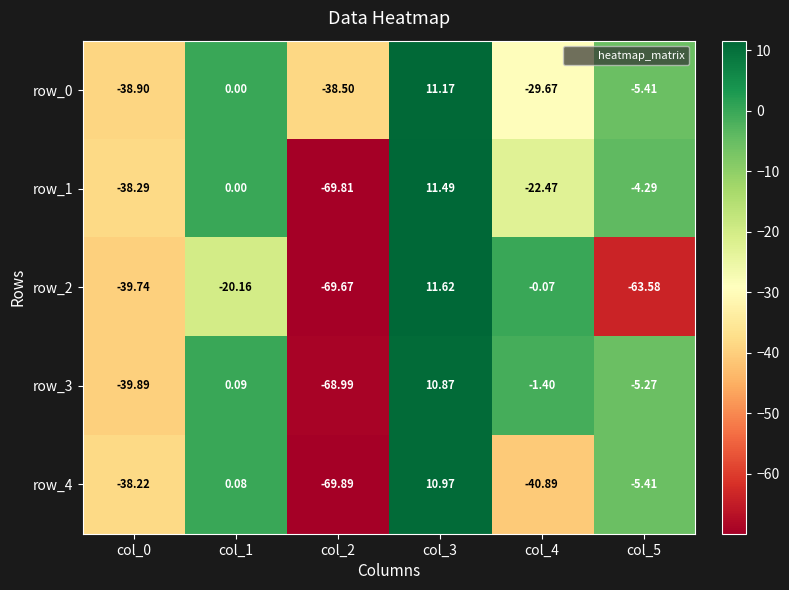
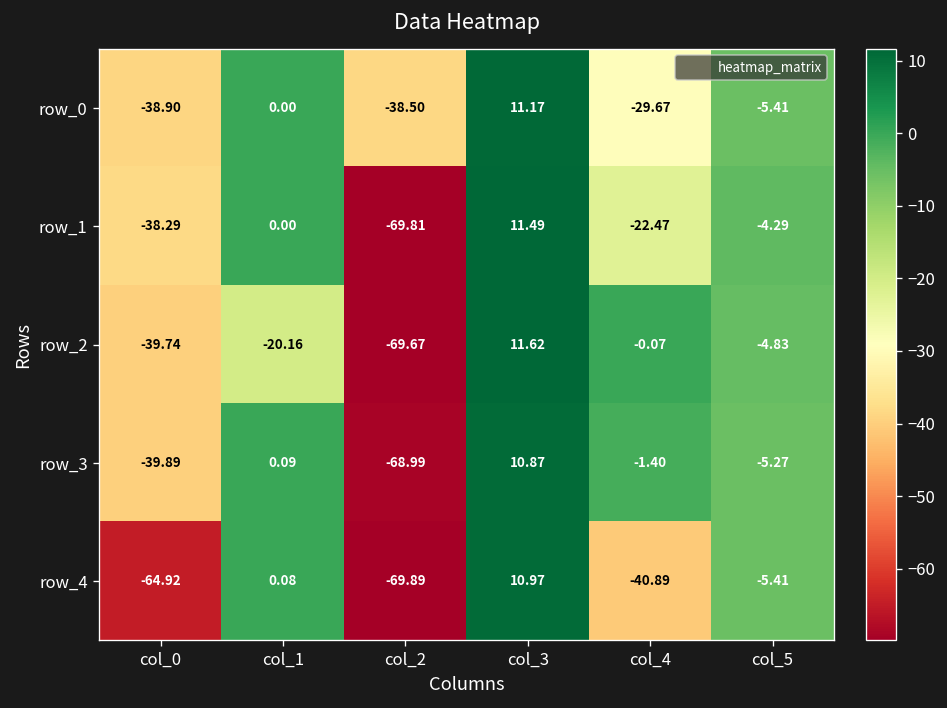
  {
    "row_0": {
      "col_0": -38.90,
      "col_1": 0.00,
      "col_2": -38.50,
      "col_3": 11.17,
      "col_4": -29.67,
      "col_5": -5.41
    },
    "row_1": {
      "col_0": -38.29,
      "col_1": 0.00,
      "col_2": -69.81,
      "col_3": 11.49,
      "col_4": -22.47,
      "col_5": -4.29
    },
    "row_2": {
      "col_0": -39.74,
      "col_1": -20.16,
      "col_2": -69.67,
      "col_3": 11.62,
      "col_4": -0.07,
-     "col_5": -63.58
+     "col_5": -4.83
    },
    "row_3": {
      "col_0": -39.89,
      "col_1": 0.09,
      "col_2": -68.99,
      "col_3": 10.87,
      "col_4": -1.40,
      "col_5": -5.27
    },
    "row_4": {
-     "col_0": -38.22,
+     "col_0": -64.92,
      "col_1": 0.08,
      "col_2": -69.89,
      "col_3": 10.97,
      "col_4": -40.89,
      "col_5": -5.41
    }
  }
